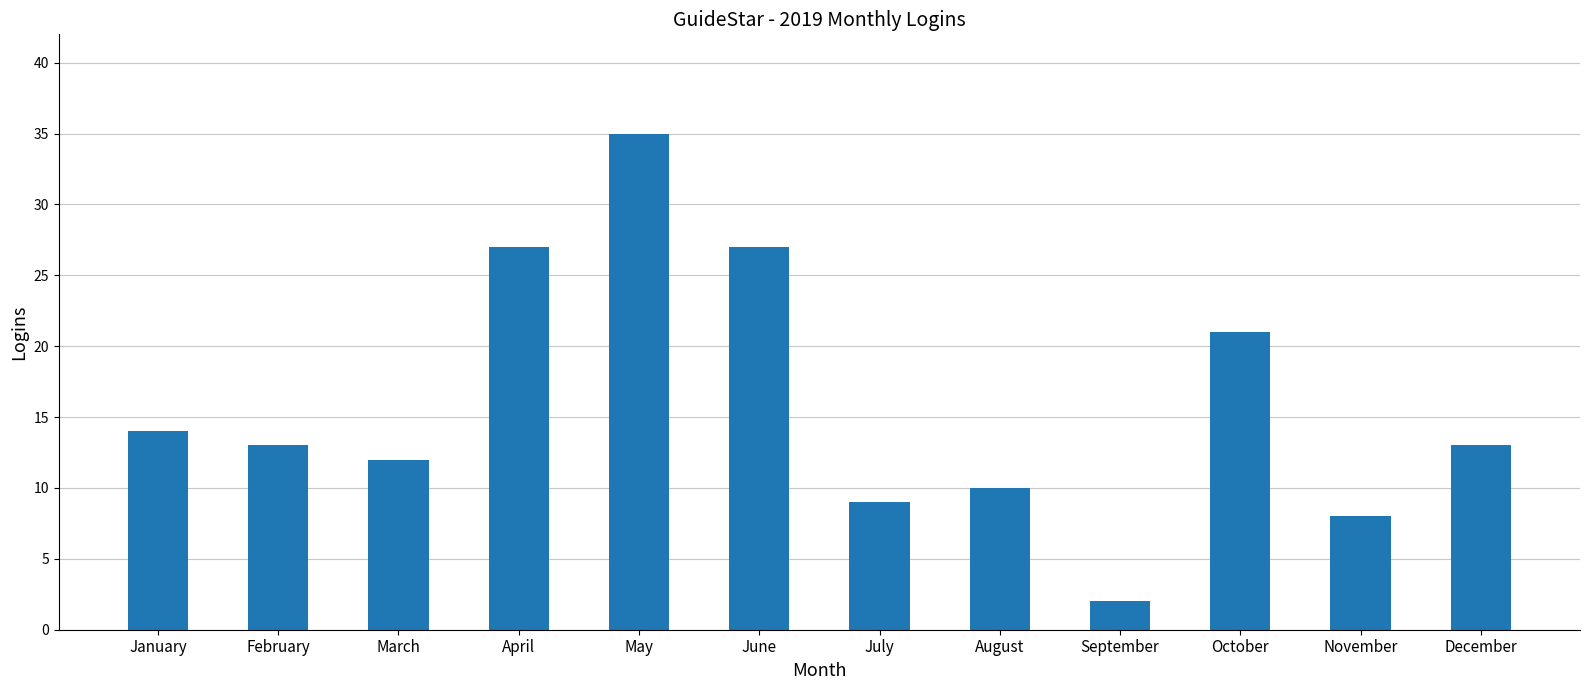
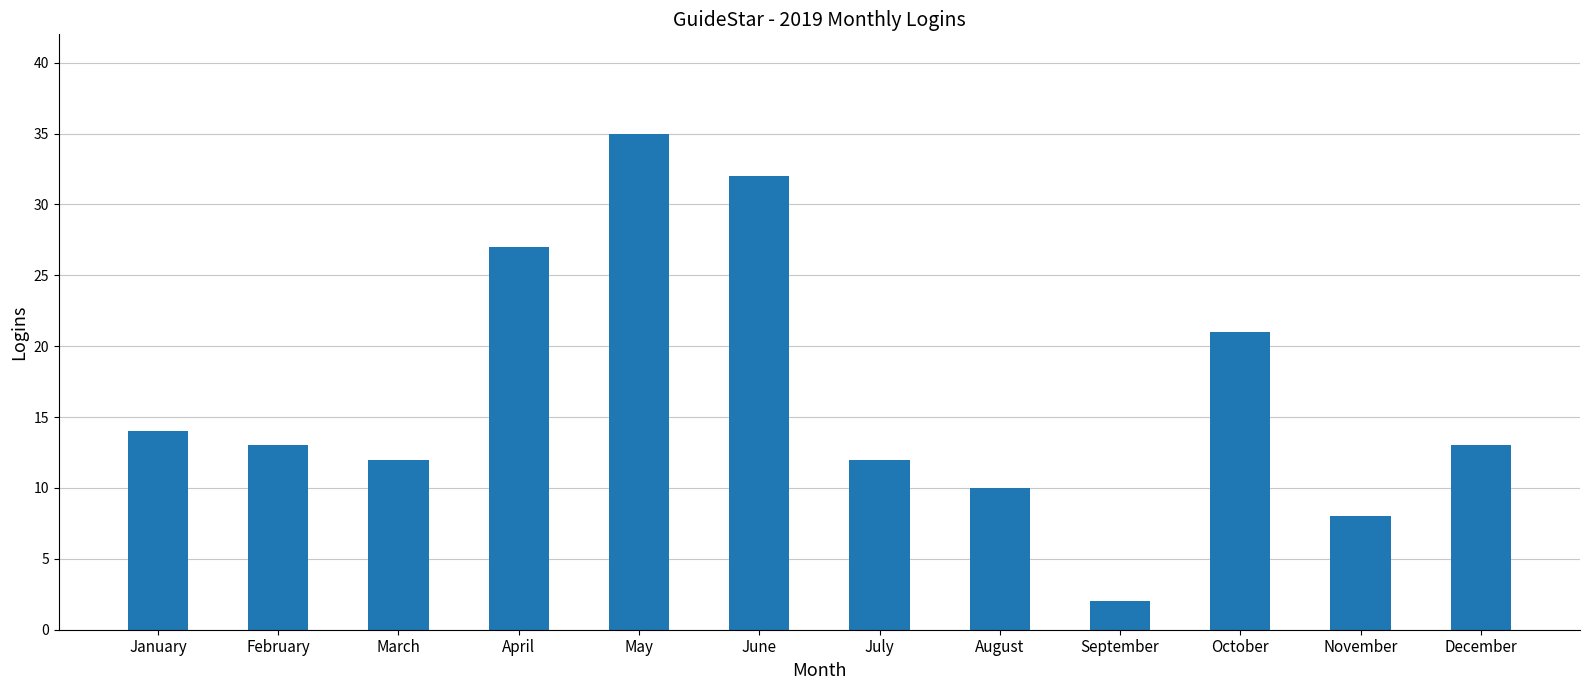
  {
    "January": 14,
    "February": 13,
    "March": 12,
    "April": 27,
    "May": 35,
-   "June": 27,
-   "July": 9,
+   "June": 32,
+   "July": 12,
    "August": 10,
    "September": 2,
    "October": 21,
    "November": 8,
    "December": 13
  }
